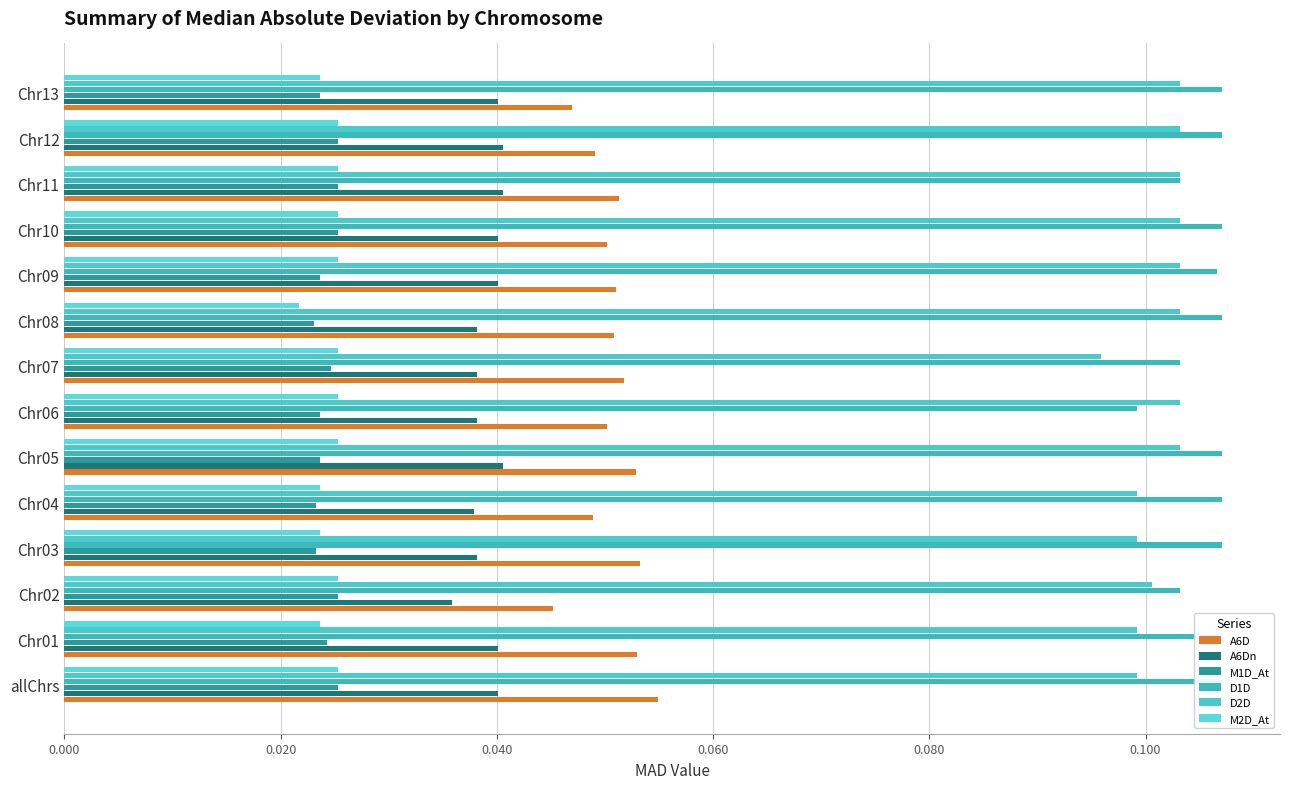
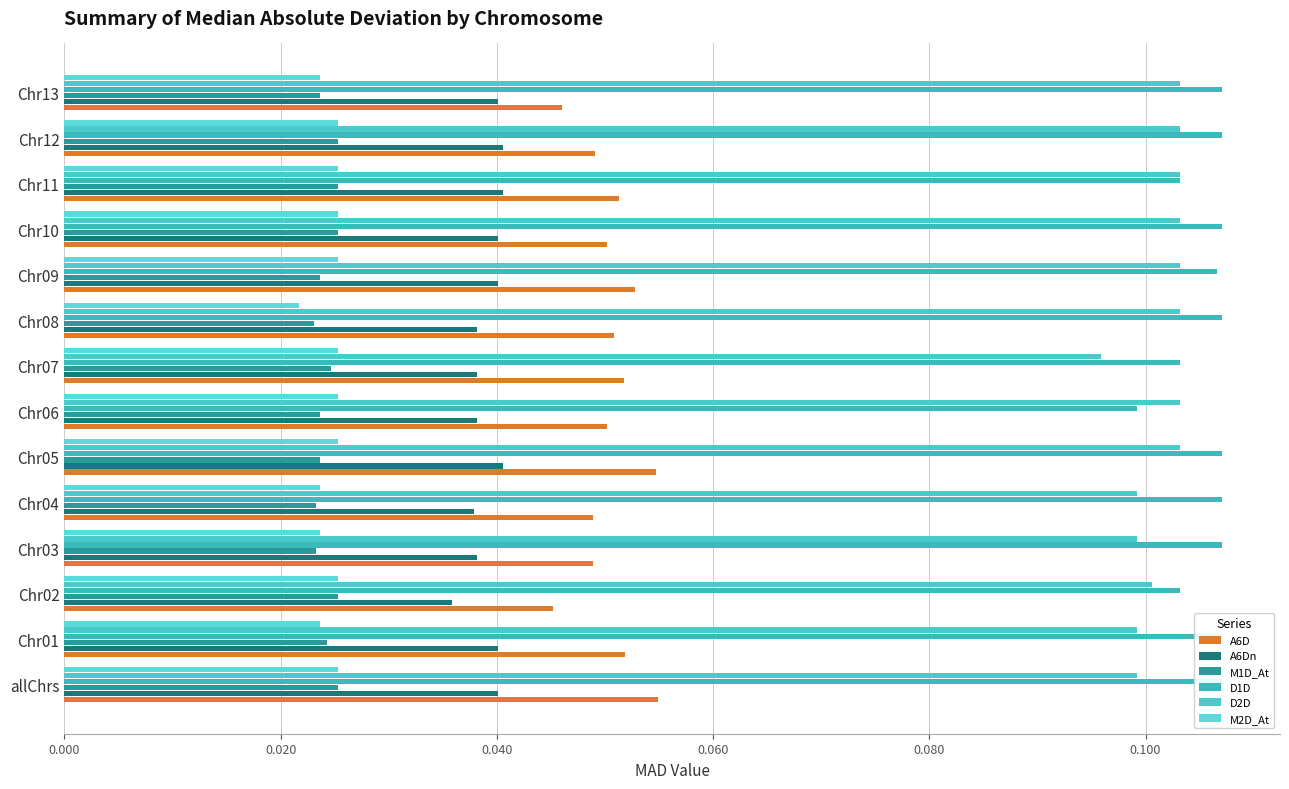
  {
    "A6D": {
-     "Chr13": 0.0470,
+     "Chr13": 0.0461,
      "Chr12": 0.0490,
      "Chr11": 0.0513,
      "Chr10": 0.0502,
-     "Chr09": 0.0510,
+     "Chr09": 0.0528,
      "Chr08": 0.0509,
      "Chr07": 0.0518,
      "Chr06": 0.0502,
-     "Chr05": 0.0529,
+     "Chr05": 0.0547,
      "Chr04": 0.0489,
-     "Chr03": 0.0532,
+     "Chr03": 0.0489,
      "Chr02": 0.0452,
-     "Chr01": 0.0530,
+     "Chr01": 0.0518,
      "allChrs": 0.0549
    }
  }
